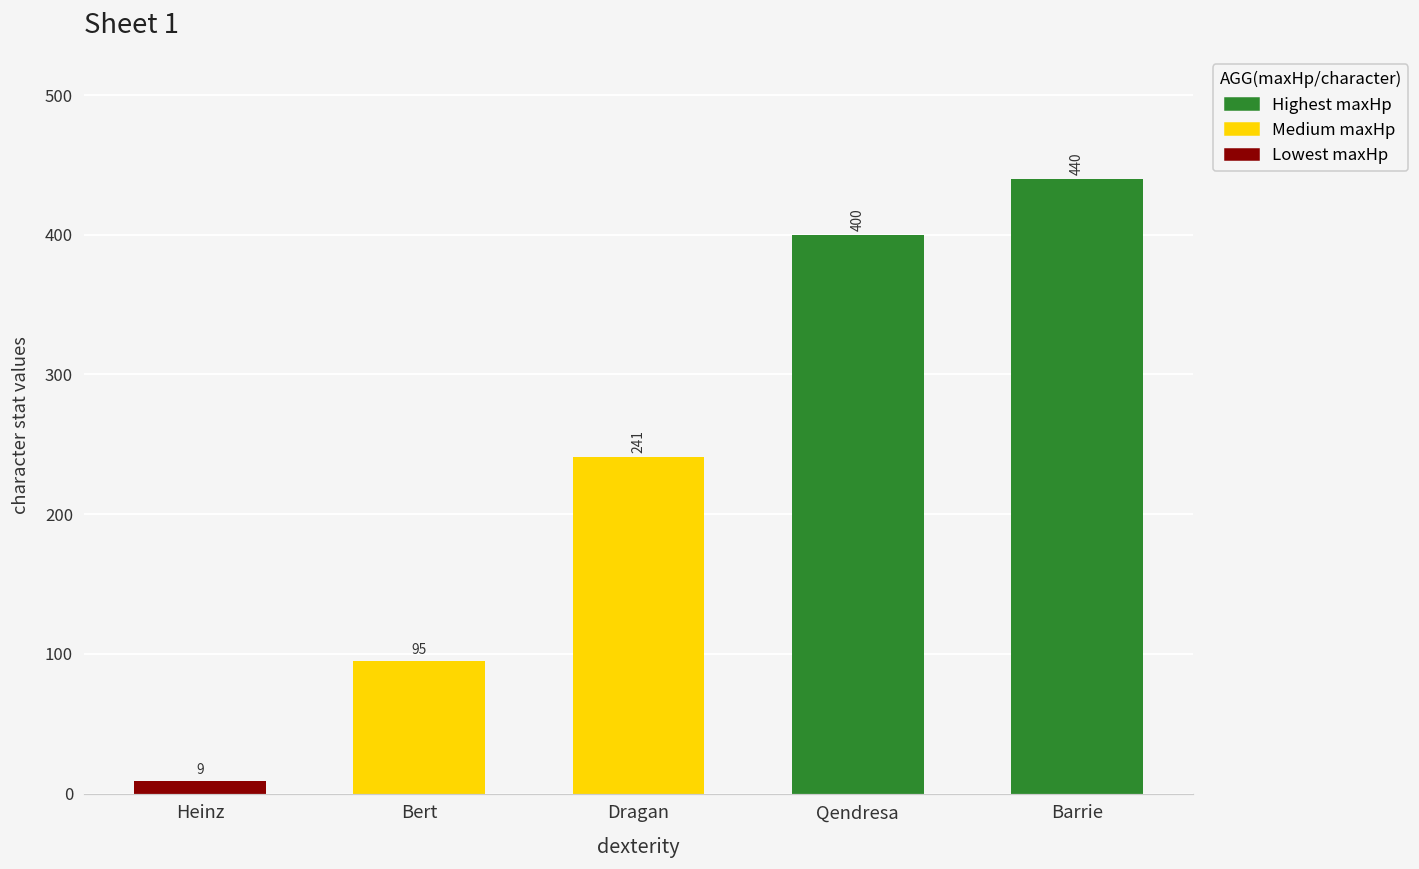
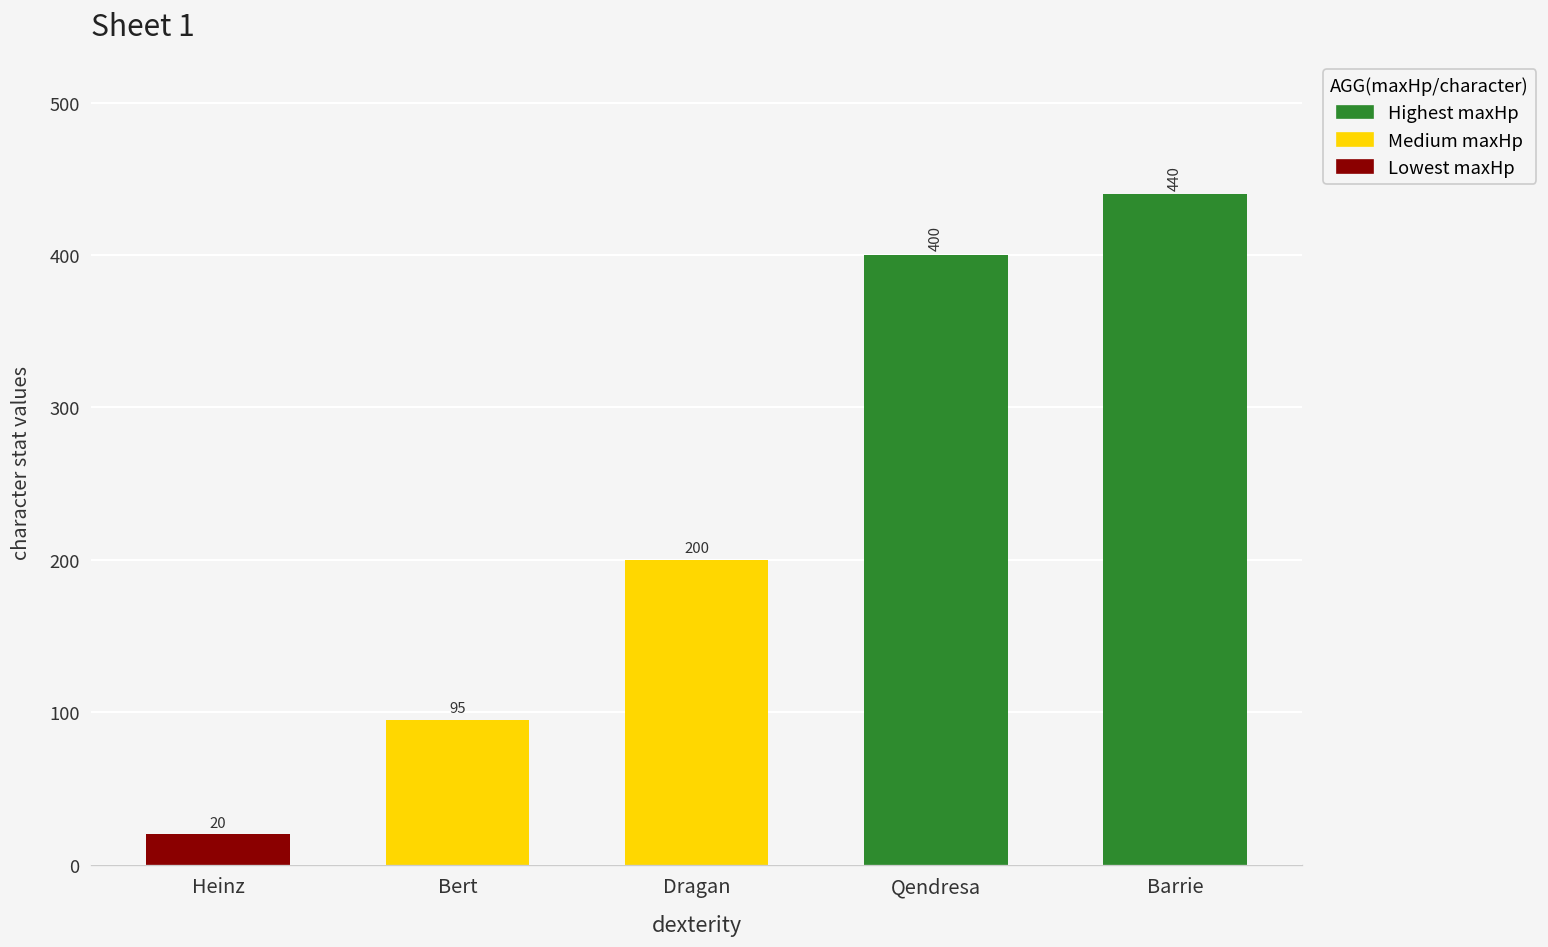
  {
-   "Heinz": 9,
+   "Heinz": 20,
    "Bert": 95,
-   "Dragan": 241,
+   "Dragan": 200,
    "Qendresa": 400,
    "Barrie": 440
  }
